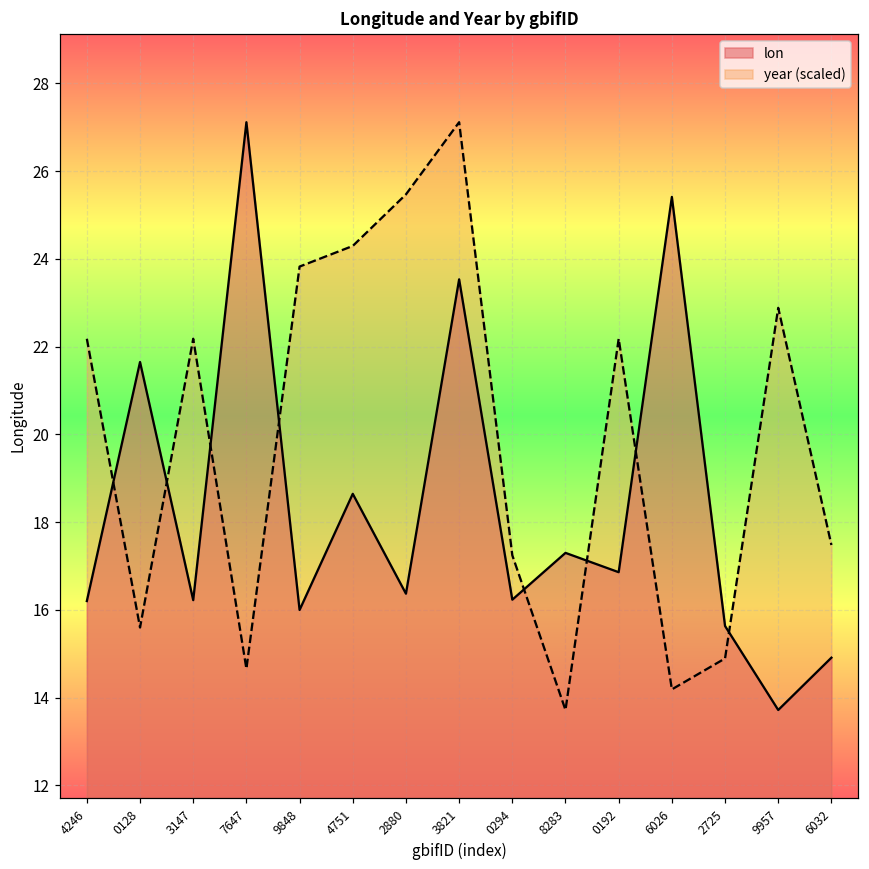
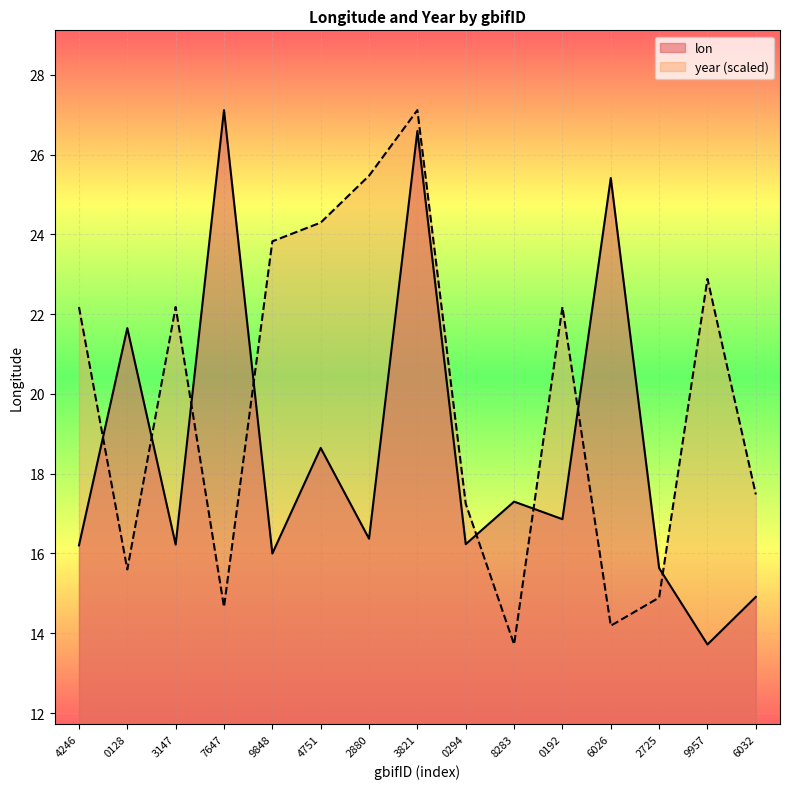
  {
    "lon": {
      "4246": 16.2,
      "0128": 21.7,
      "3147": 16.2,
      "7647": 27.1,
      "9848": 16.0,
      "4751": 18.6,
      "2880": 16.4,
-     "3821": 23.5,
+     "3821": 26.6,
      "0294": 16.2,
      "8283": 17.3,
      "0192": 16.9,
      "6026": 25.4,
      "2725": 15.6,
      "9957": 13.7,
      "6032": 14.9
    },
    "year (scaled)": {
      "4246": 22.2,
      "0128": 15.6,
      "3147": 22.2,
      "7647": 14.7,
      "9848": 23.8,
      "4751": 24.3,
      "2880": 25.5,
      "3821": 27.1,
      "0294": 17.2,
      "8283": 13.7,
      "0192": 22.2,
      "6026": 14.2,
      "2725": 14.9,
      "9957": 22.9,
      "6032": 17.5
    }
  }
